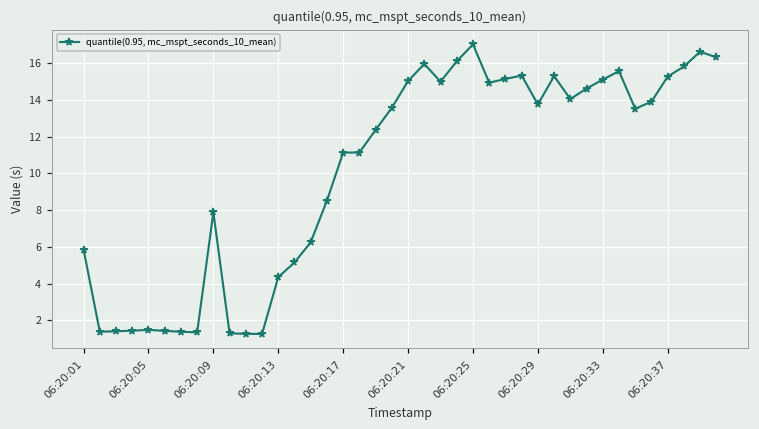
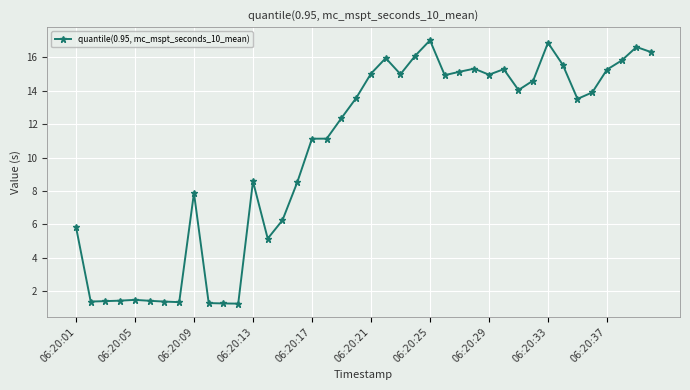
  {
    "06:20:01": 5.9,
    "06:20:05": 1.5,
    "06:20:09": 7.9,
-   "06:20:13": 4.4,
+   "06:20:13": 8.6,
    "06:20:17": 11.1,
    "06:20:21": 15.0,
    "06:20:25": 17.0,
-   "06:20:29": 13.7,
-   "06:20:33": 15.1,
+   "06:20:29": 15.0,
+   "06:20:33": 16.9,
    "06:20:37": 15.3
  }
